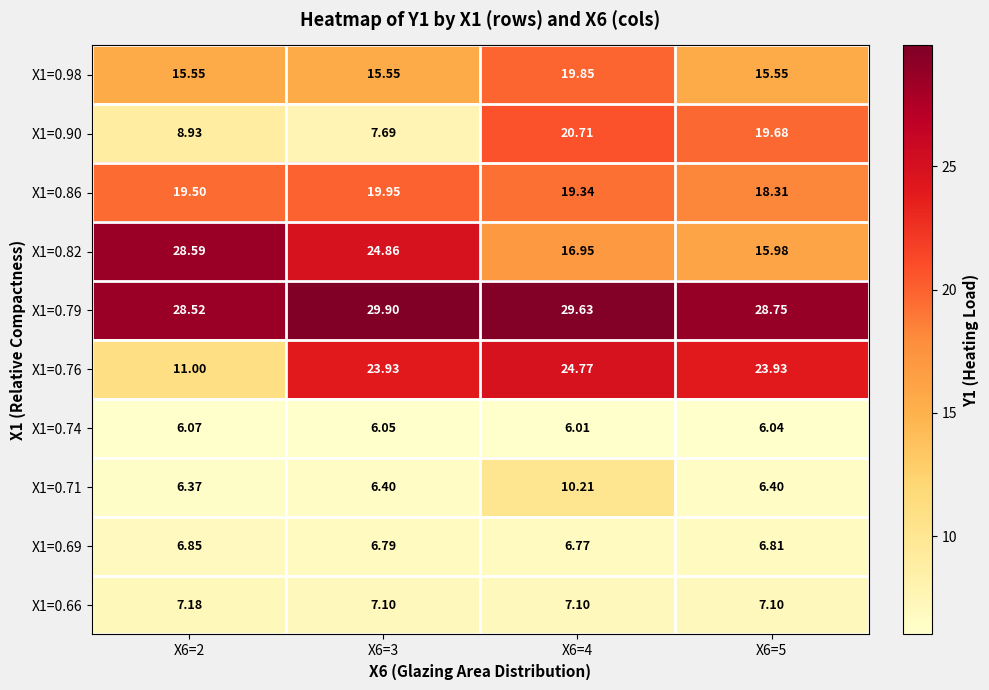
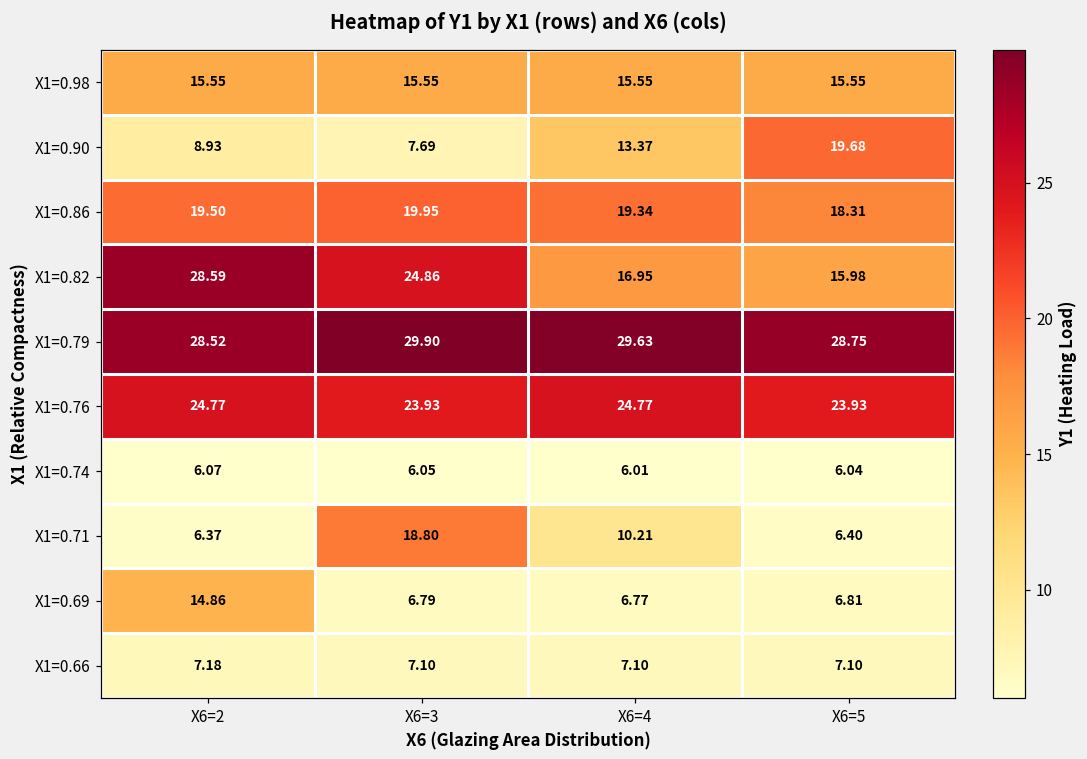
  {
    "X1=0.98": {
      "X6=2": 15.55,
      "X6=3": 15.55,
-     "X6=4": 19.85,
+     "X6=4": 15.55,
      "X6=5": 15.55
    },
    "X1=0.90": {
      "X6=2": 8.93,
      "X6=3": 7.69,
-     "X6=4": 20.71,
+     "X6=4": 13.37,
      "X6=5": 19.68
    },
    "X1=0.86": {
      "X6=2": 19.50,
      "X6=3": 19.95,
      "X6=4": 19.34,
      "X6=5": 18.31
    },
    "X1=0.82": {
      "X6=2": 28.59,
      "X6=3": 24.86,
      "X6=4": 16.95,
      "X6=5": 15.98
    },
    "X1=0.79": {
      "X6=2": 28.52,
      "X6=3": 29.90,
      "X6=4": 29.63,
      "X6=5": 28.75
    },
    "X1=0.76": {
-     "X6=2": 11.00,
+     "X6=2": 24.77,
      "X6=3": 23.93,
      "X6=4": 24.77,
      "X6=5": 23.93
    },
    "X1=0.74": {
      "X6=2": 6.07,
      "X6=3": 6.05,
      "X6=4": 6.01,
      "X6=5": 6.04
    },
    "X1=0.71": {
      "X6=2": 6.37,
-     "X6=3": 6.40,
+     "X6=3": 18.80,
      "X6=4": 10.21,
      "X6=5": 6.40
    },
    "X1=0.69": {
-     "X6=2": 6.85,
+     "X6=2": 14.86,
      "X6=3": 6.79,
      "X6=4": 6.77,
      "X6=5": 6.81
    },
    "X1=0.66": {
      "X6=2": 7.18,
      "X6=3": 7.10,
      "X6=4": 7.10,
      "X6=5": 7.10
    }
  }
